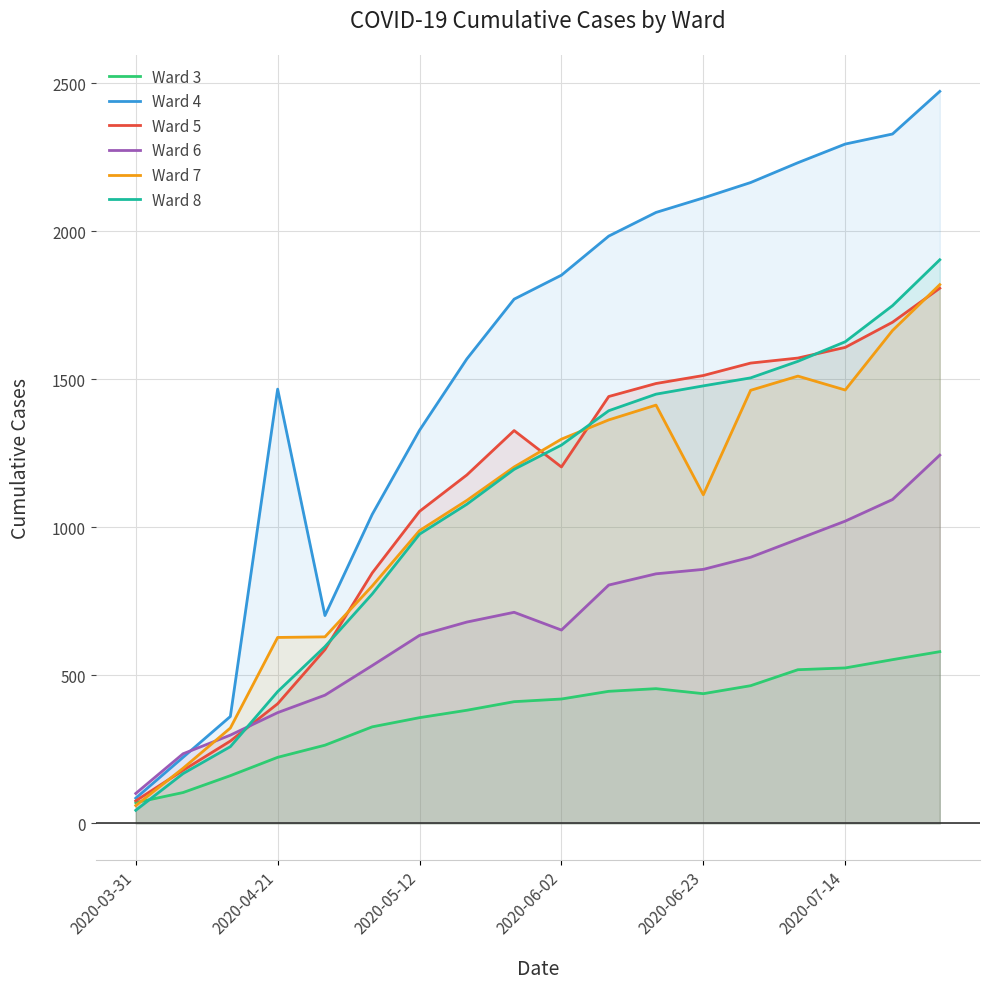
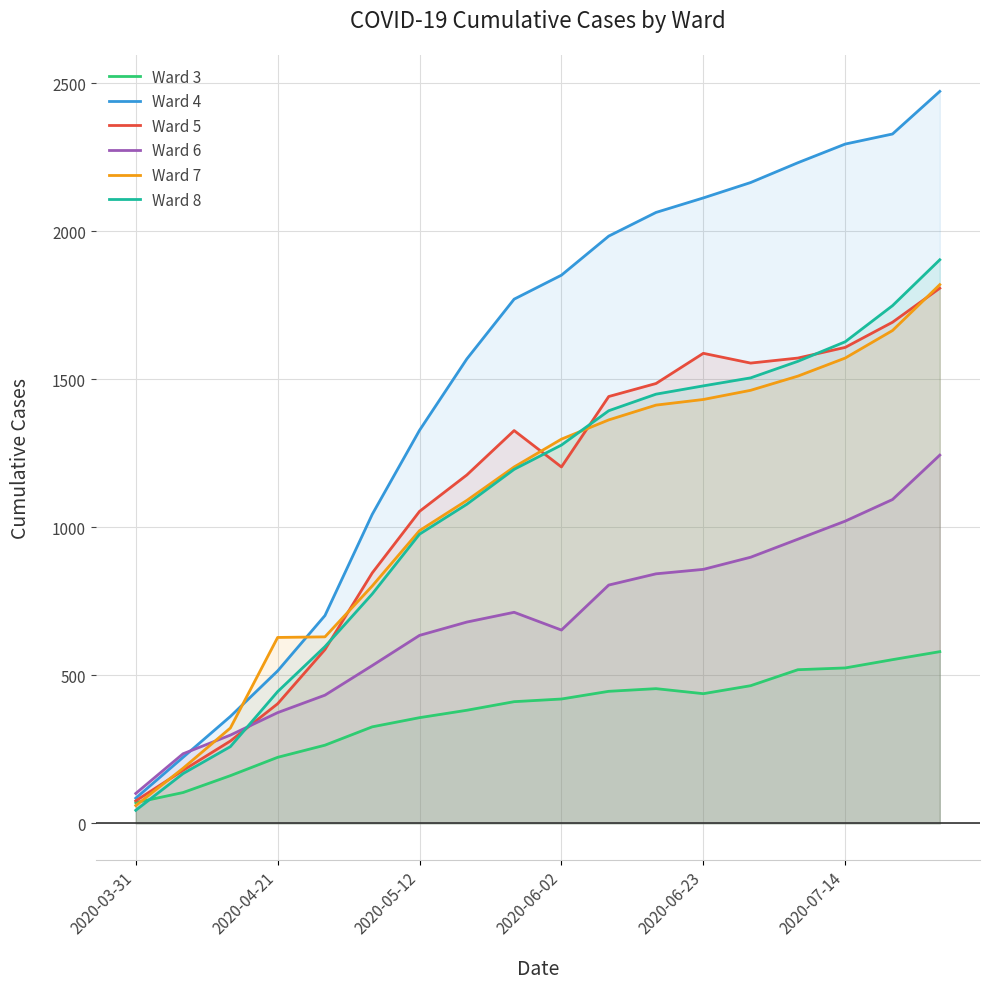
  {
    "Ward 4": {
      "2020-03-31": 90,
-     "2020-04-21": 1470,
+     "2020-04-21": 520,
      "2020-05-12": 1330,
      "2020-06-02": 1850,
      "2020-06-23": 2110,
      "2020-07-14": 2300
    },
    "Ward 5": {
      "2020-04-21": 400,
      "2020-05-12": 1050,
      "2020-06-02": 1200,
-     "2020-06-23": 1510,
+     "2020-06-23": 1590,
      "2020-07-14": 1610
    },
    "Ward 6": {
      "2020-03-31": 100,
      "2020-04-21": 370,
      "2020-05-12": 640,
      "2020-06-02": 650,
      "2020-06-23": 860,
      "2020-07-14": 1020
    },
    "Ward 7": {
      "2020-03-31": 60,
      "2020-04-21": 630,
      "2020-05-12": 990,
      "2020-06-02": 1300,
-     "2020-06-23": 1110,
-     "2020-07-14": 1460
+     "2020-06-23": 1430,
+     "2020-07-14": 1570
    }
  }
